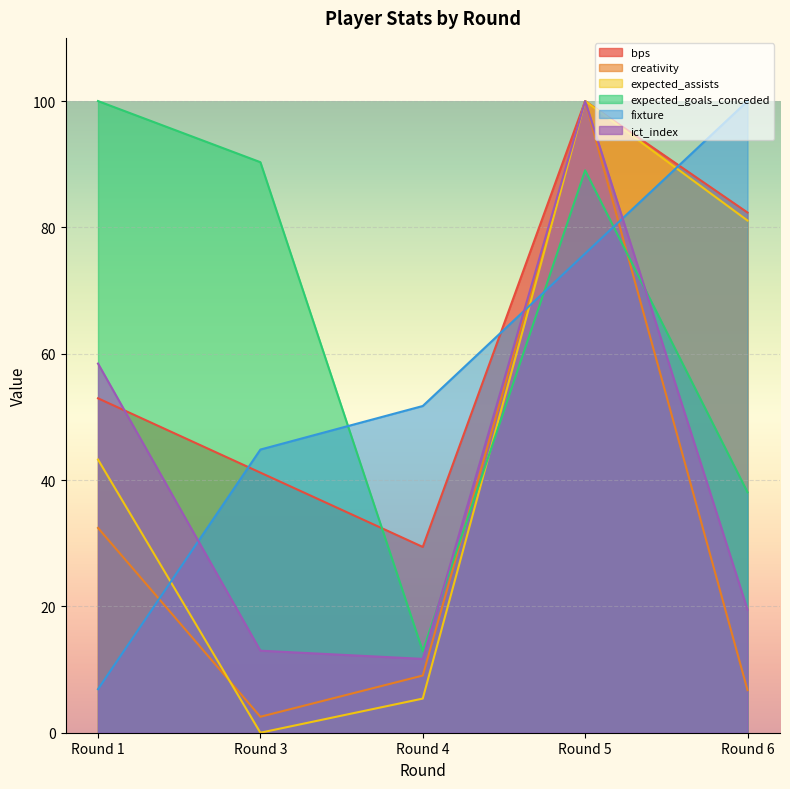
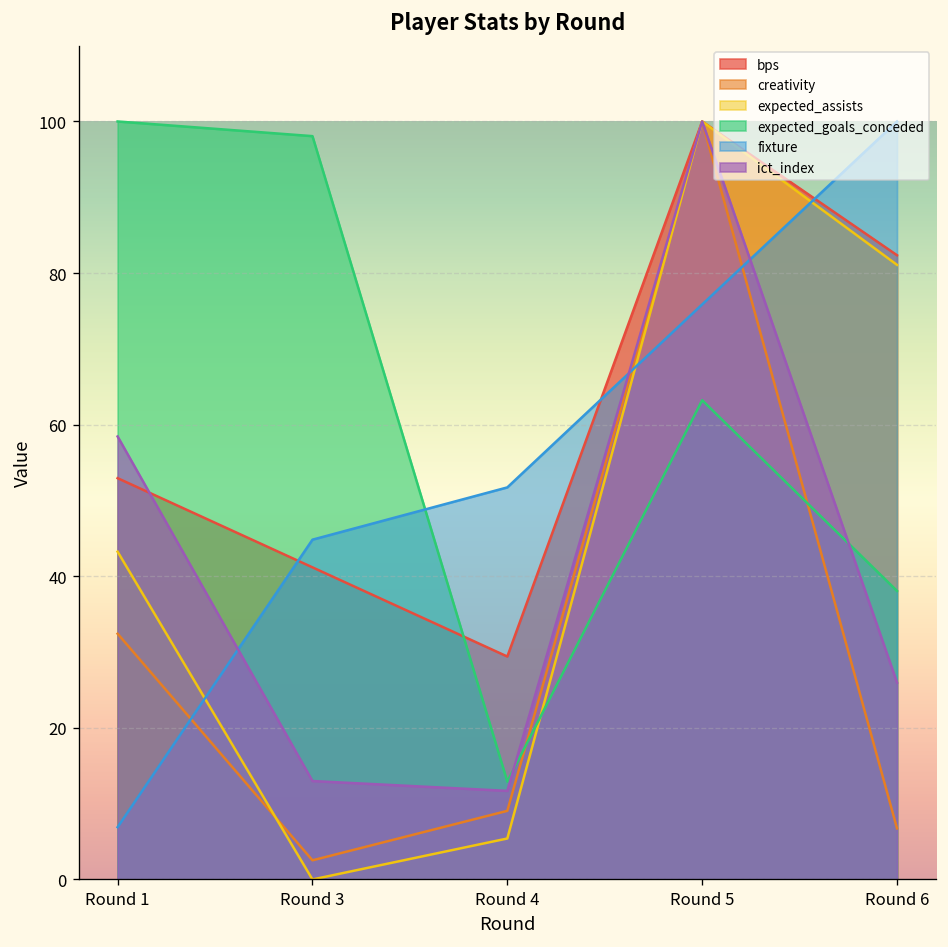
  {
    "expected_assists": {
      "Round 1": 43,
      "Round 3": 0,
      "Round 4": 5,
      "Round 6": 81
    },
    "expected_goals_conceded": {
      "Round 1": 100,
-     "Round 3": 90,
+     "Round 3": 98,
      "Round 4": 13,
-     "Round 5": 89,
+     "Round 5": 63,
      "Round 6": 38
    },
    "fixture": {
      "Round 1": 7,
      "Round 3": 45,
      "Round 4": 52,
      "Round 5": 76
    },
    "ict_index": {
      "Round 1": 58,
      "Round 3": 13,
      "Round 4": 12,
-     "Round 6": 19
+     "Round 6": 26
    }
  }
